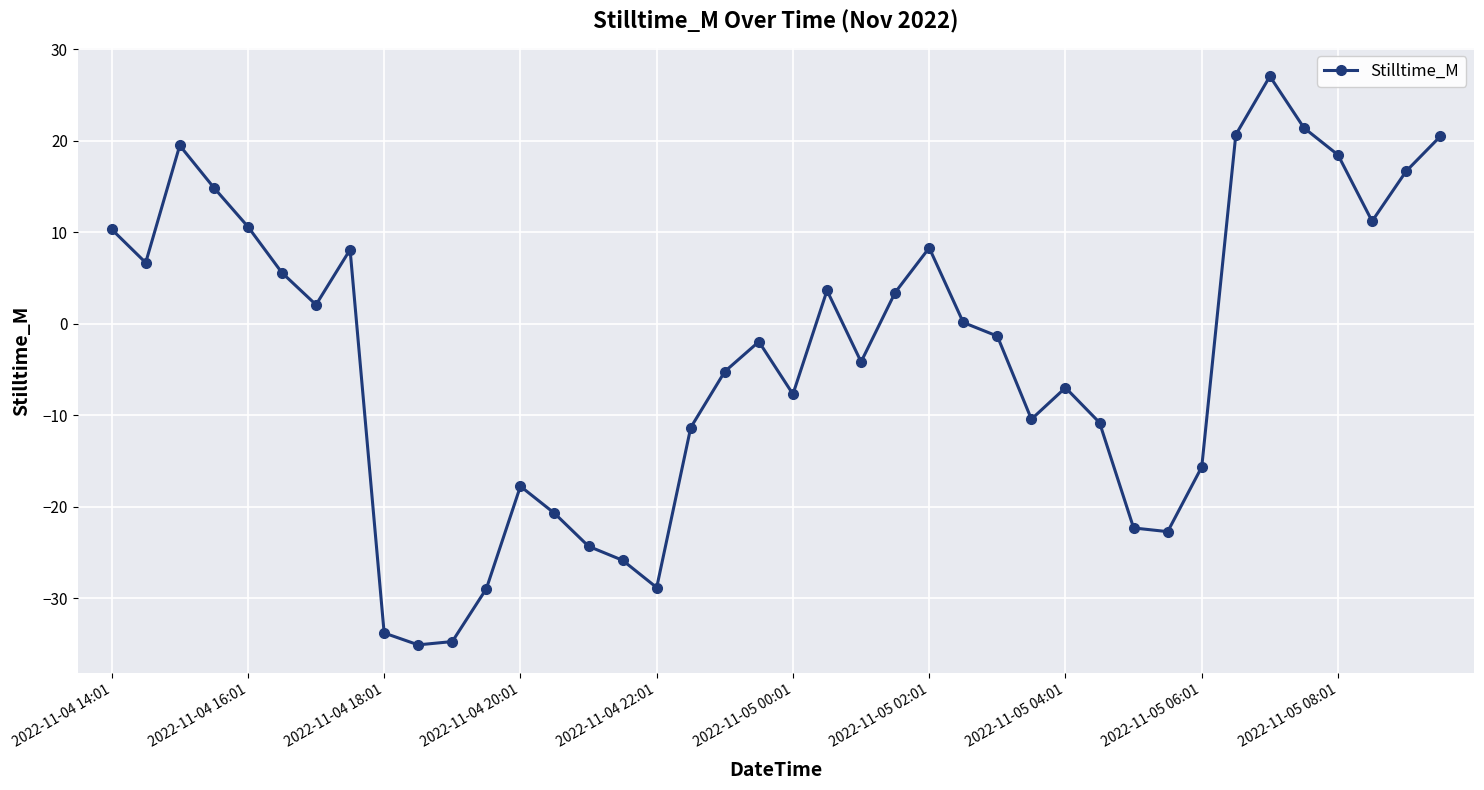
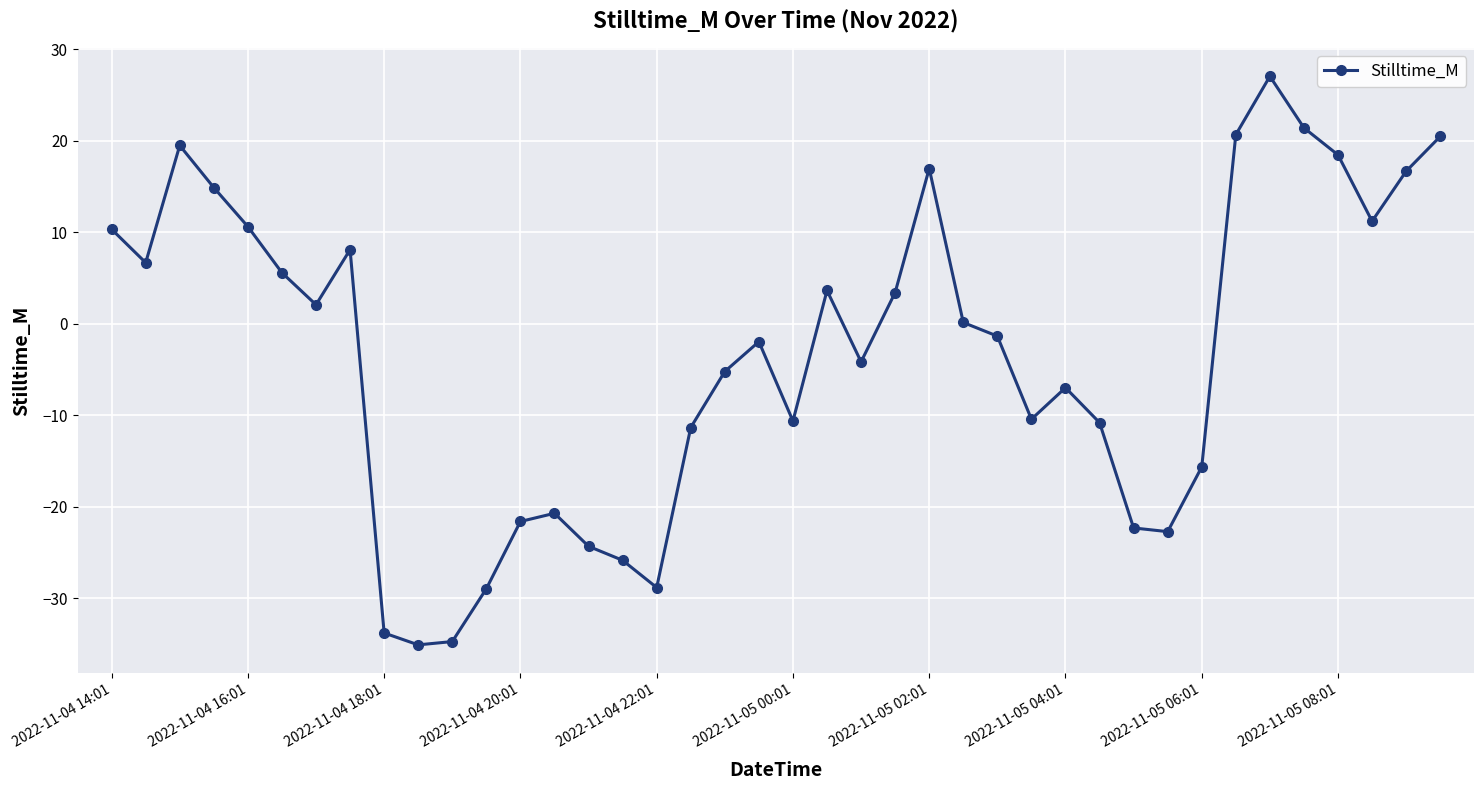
  {
    "2022-11-04 14:01": 10,
    "2022-11-04 16:01": 11,
    "2022-11-04 18:01": -34,
-   "2022-11-04 20:01": -18,
+   "2022-11-04 20:01": -22,
    "2022-11-04 22:01": -29,
-   "2022-11-05 00:01": -8,
-   "2022-11-05 02:01": 8,
+   "2022-11-05 00:01": -11,
+   "2022-11-05 02:01": 17,
    "2022-11-05 04:01": -7,
    "2022-11-05 06:01": -16,
    "2022-11-05 08:01": 18
  }
